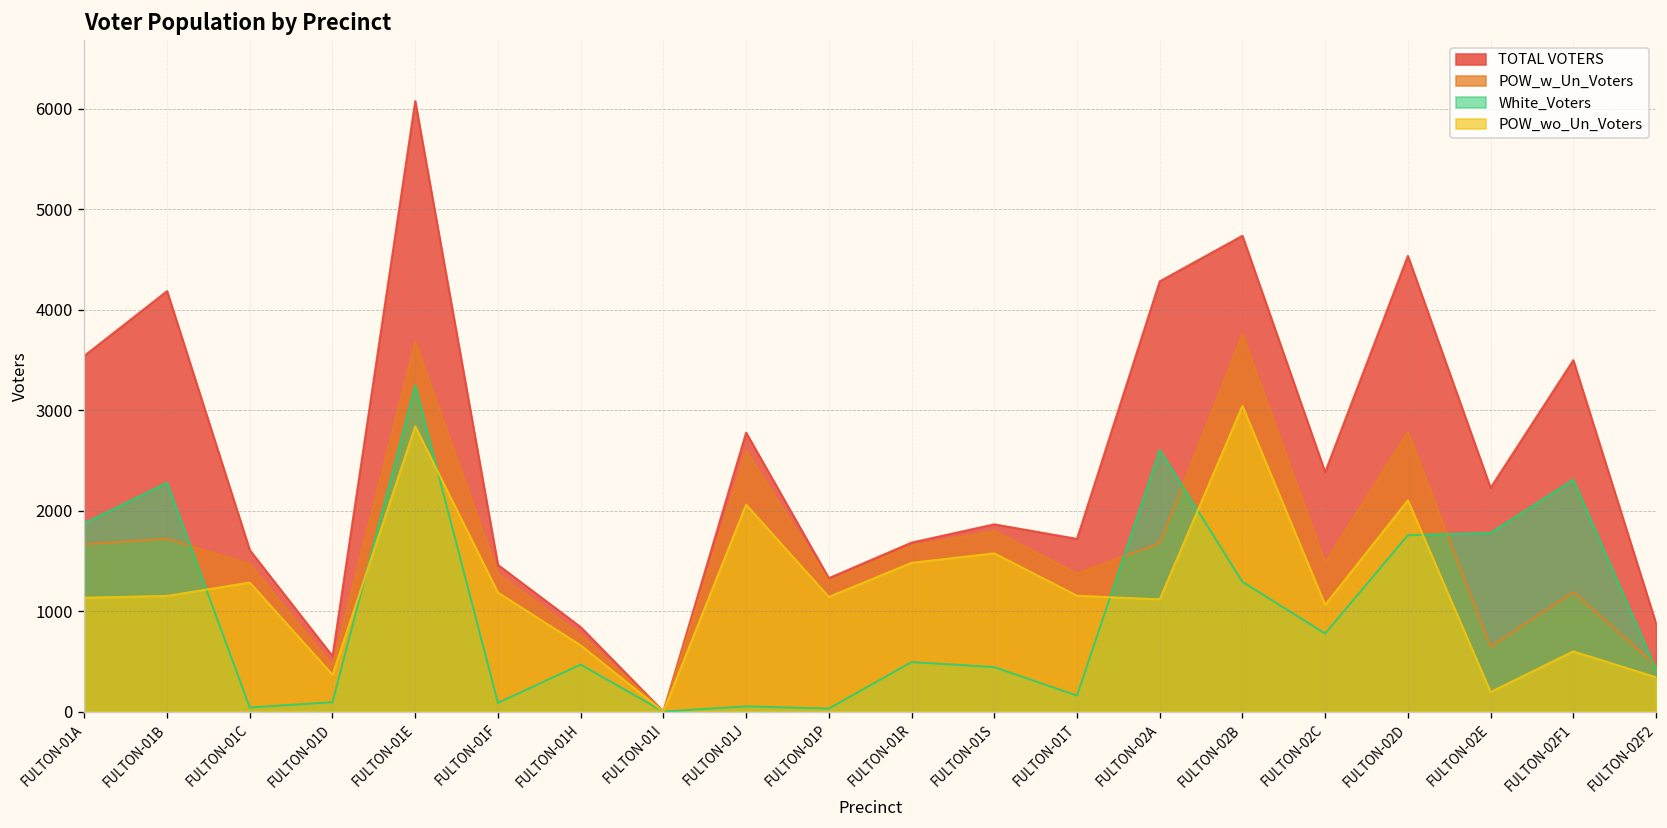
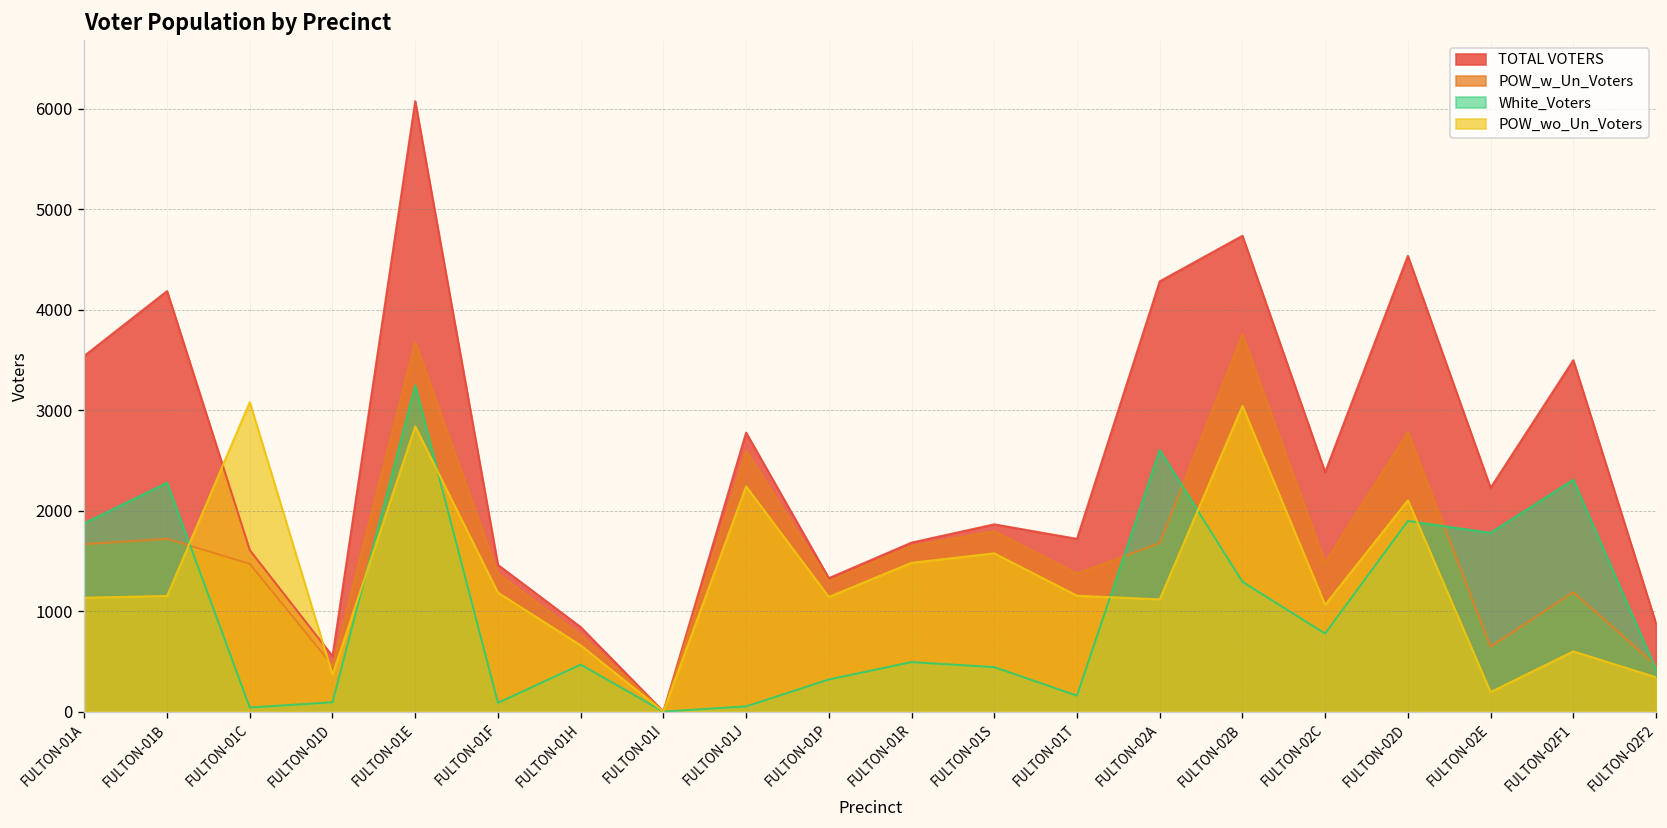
  {
    "White_Voters": {
      "FULTON-01A": 1900,
      "FULTON-01B": 2300,
      "FULTON-01C": 0,
      "FULTON-01D": 100,
      "FULTON-01E": 3200,
      "FULTON-01F": 100,
      "FULTON-01H": 500,
      "FULTON-01J": 100,
-     "FULTON-01P": 0,
+     "FULTON-01P": 300,
      "FULTON-01R": 500,
      "FULTON-01S": 400,
      "FULTON-01T": 200,
      "FULTON-02A": 2600,
      "FULTON-02B": 1300,
      "FULTON-02C": 800,
-     "FULTON-02D": 1800,
+     "FULTON-02D": 1900,
      "FULTON-02E": 1800,
      "FULTON-02F1": 2300,
      "FULTON-02F2": 400
    },
    "POW_wo_Un_Voters": {
      "FULTON-01A": 1100,
      "FULTON-01B": 1200,
-     "FULTON-01C": 1300,
+     "FULTON-01C": 3100,
      "FULTON-01D": 400,
      "FULTON-01E": 2800,
      "FULTON-01F": 1200,
      "FULTON-01H": 700,
-     "FULTON-01J": 2100,
+     "FULTON-01J": 2200,
      "FULTON-01P": 1100,
      "FULTON-01R": 1500,
      "FULTON-01S": 1600,
      "FULTON-01T": 1200,
      "FULTON-02A": 1100,
      "FULTON-02B": 3000,
      "FULTON-02C": 1100,
      "FULTON-02D": 2100,
      "FULTON-02E": 200,
      "FULTON-02F1": 600,
      "FULTON-02F2": 300
    }
  }
